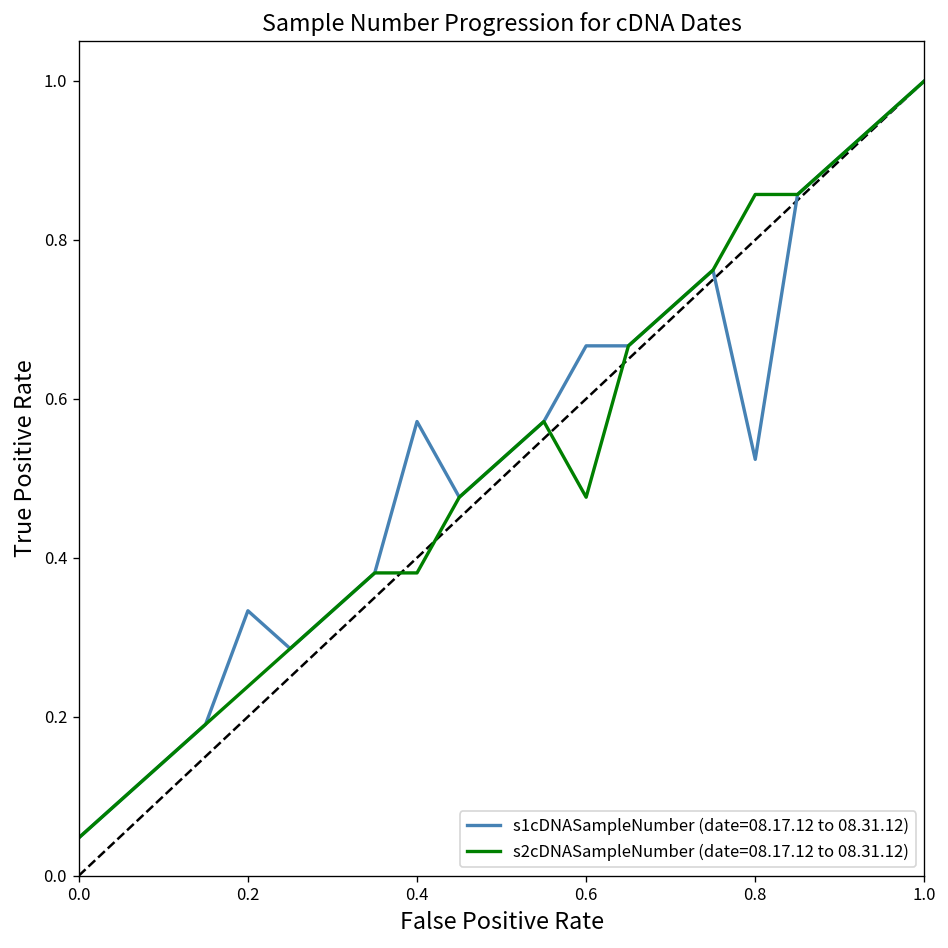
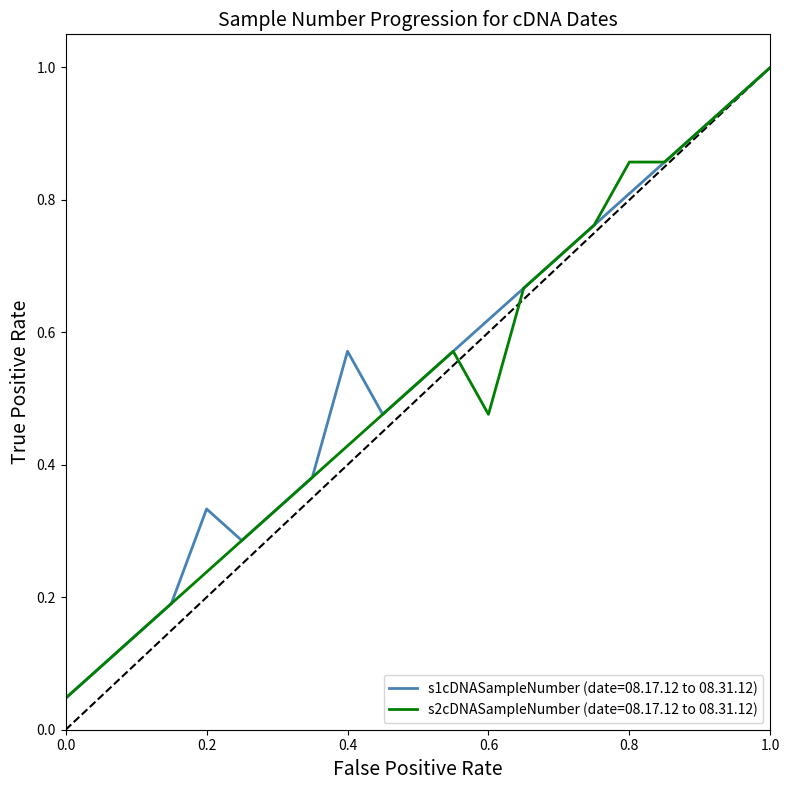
  {
    "s1cDNASampleNumber (date=08.17.12 to 08.31.12)": {
      "0.2": 0.33,
      "0.4": 0.57,
-     "0.6": 0.67,
-     "0.8": 0.52
+     "0.6": 0.62,
+     "0.8": 0.81
    },
    "s2cDNASampleNumber (date=08.17.12 to 08.31.12)": {
      "0.2": 0.24,
-     "0.4": 0.38,
+     "0.4": 0.43,
      "0.6": 0.48,
      "0.8": 0.86
    }
  }
